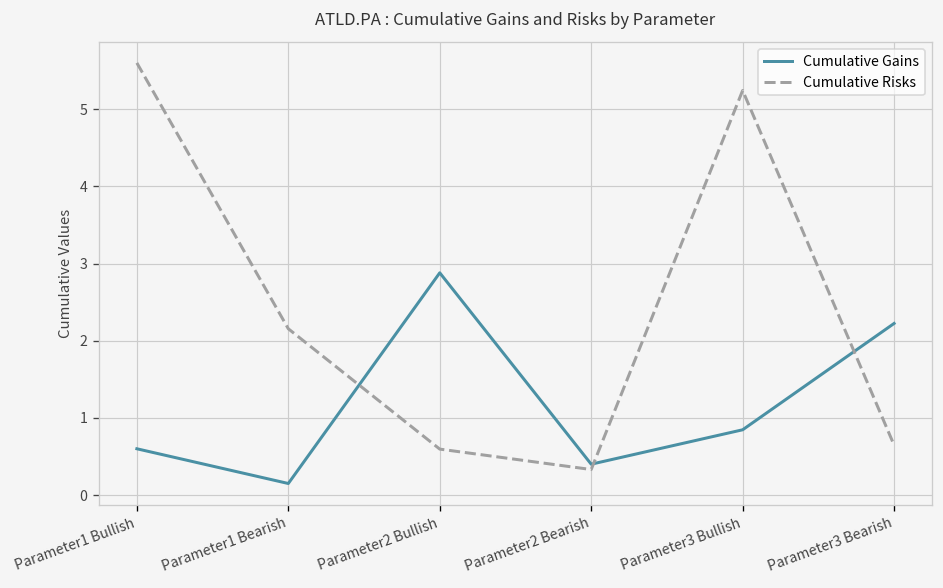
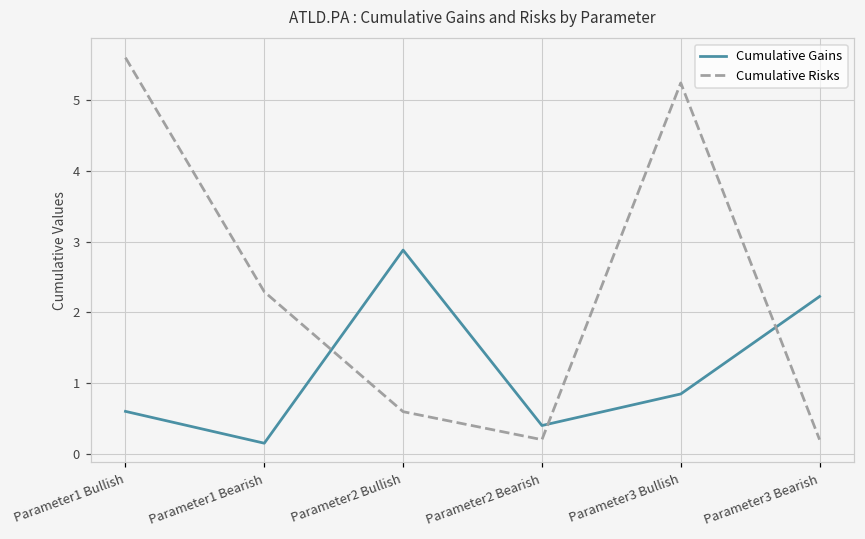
  {
    "Cumulative Gains": {
      "Parameter1 Bullish": 0.6,
      "Parameter1 Bearish": 0.1,
      "Parameter2 Bullish": 2.9,
      "Parameter2 Bearish": 0.4,
      "Parameter3 Bullish": 0.8,
      "Parameter3 Bearish": 2.2
    },
    "Cumulative Risks": {
      "Parameter1 Bullish": 5.6,
-     "Parameter1 Bearish": 2.2,
+     "Parameter1 Bearish": 2.3,
      "Parameter2 Bullish": 0.6,
-     "Parameter2 Bearish": 0.3,
+     "Parameter2 Bearish": 0.2,
      "Parameter3 Bullish": 5.2,
-     "Parameter3 Bearish": 0.6
+     "Parameter3 Bearish": 0.2
    }
  }
